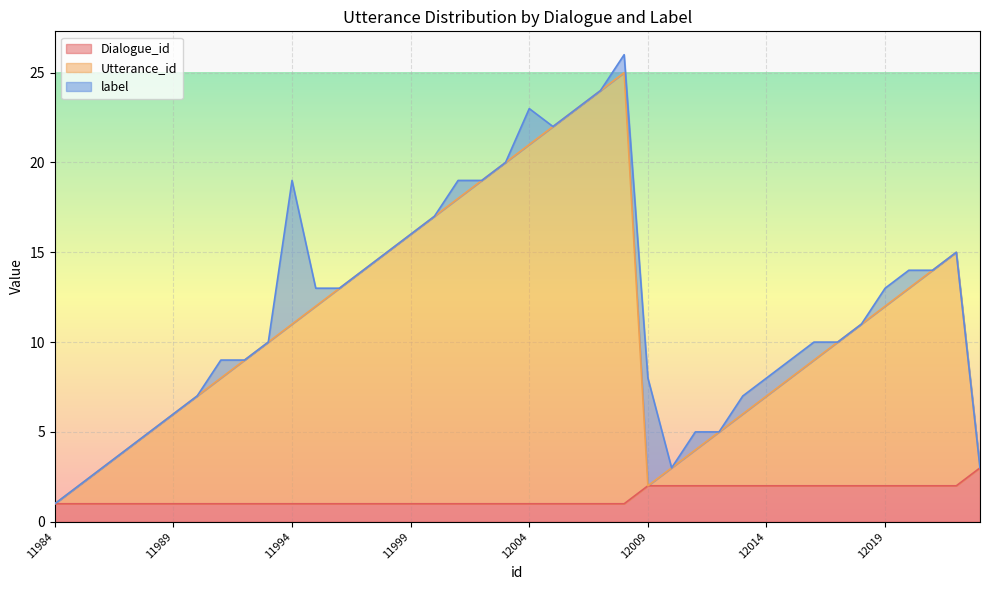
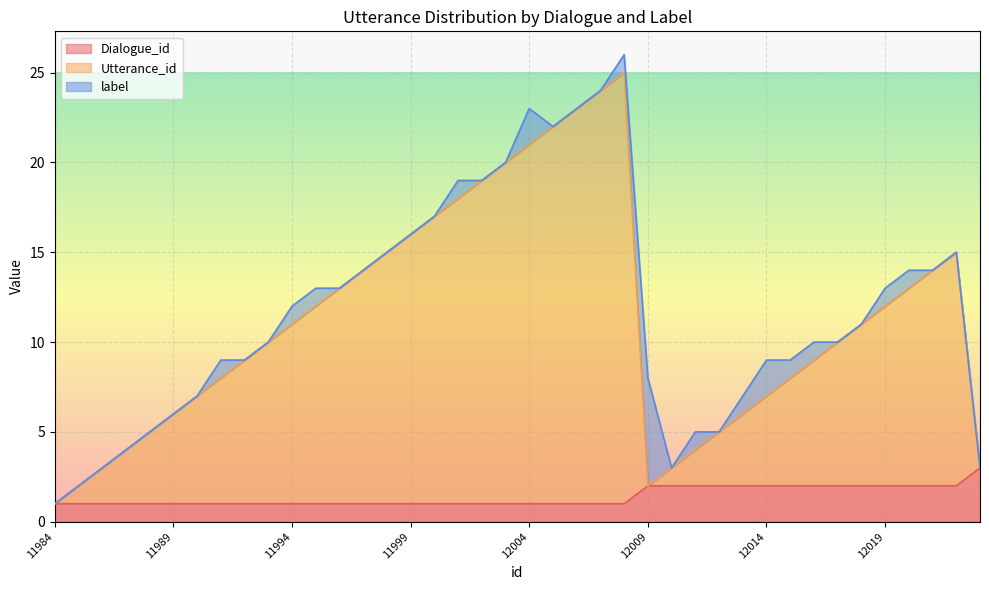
  {
    "label": {
-     "11994": 8,
+     "11994": 1,
      "12004": 2,
      "12009": 6,
-     "12014": 1,
+     "12014": 2,
      "12019": 1
    }
  }
